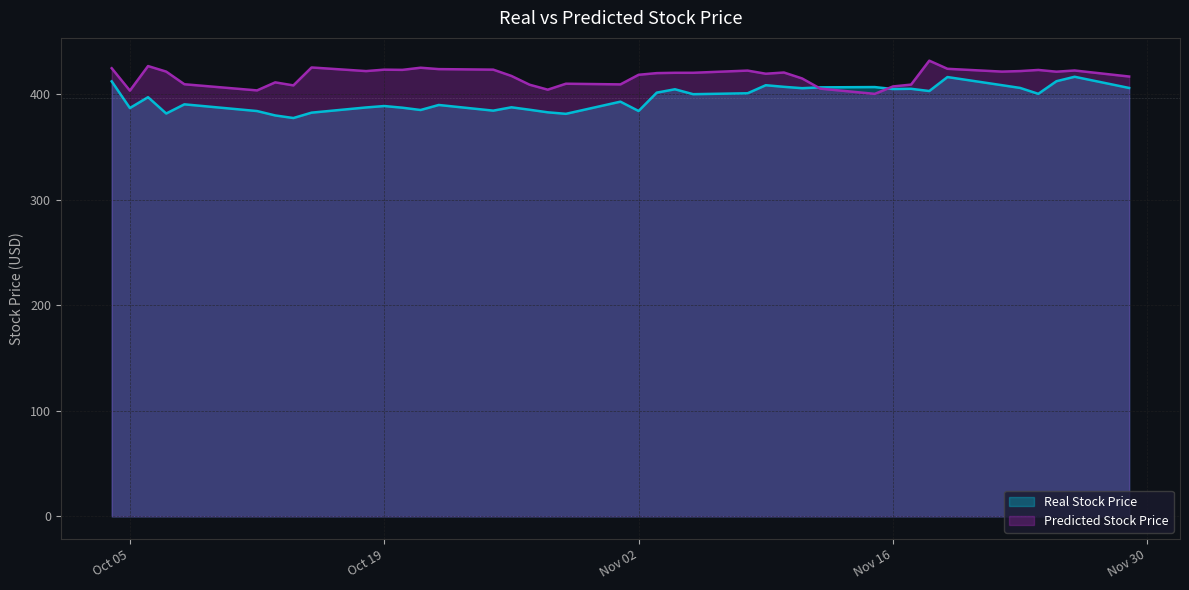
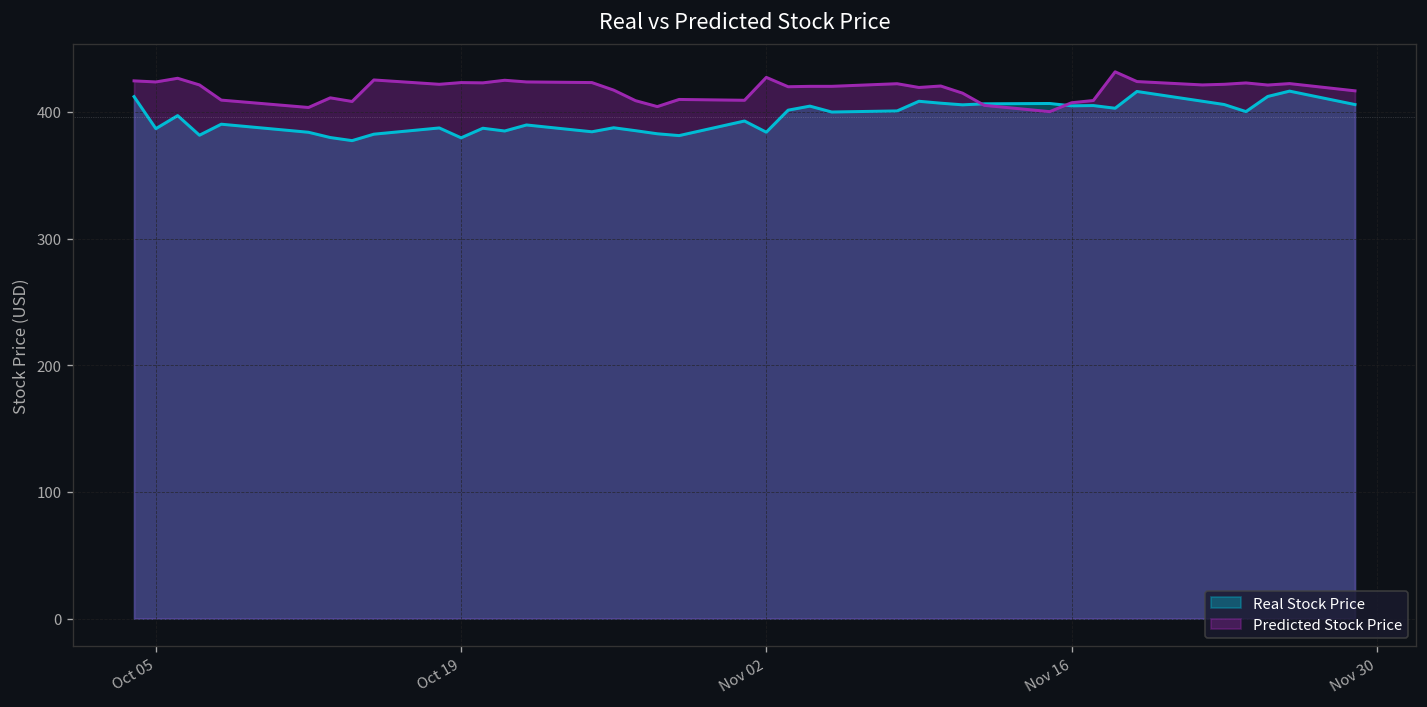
  {
    "Real Stock Price": {
      "Oct 05": 387,
-     "Oct 19": 389,
+     "Oct 19": 380,
      "Nov 02": 384
    },
    "Predicted Stock Price": {
-     "Oct 05": 403,
+     "Oct 05": 424,
      "Oct 19": 423,
-     "Nov 02": 418
+     "Nov 02": 427
    }
  }
